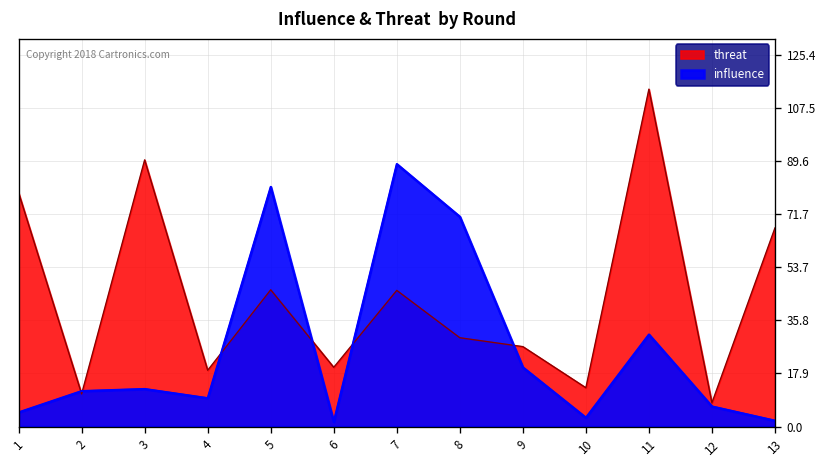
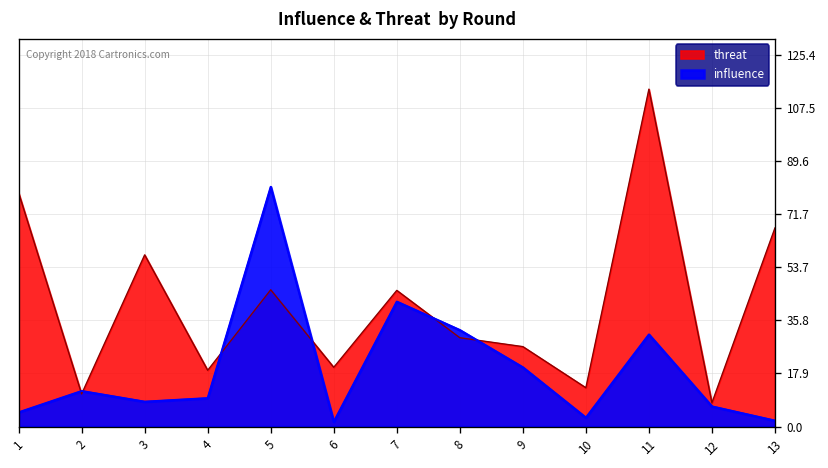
  {
    "threat": {
      "1": 79,
-     "3": 90,
+     "3": 58,
      "4": 19,
      "5": 46,
      "6": 20,
      "7": 46,
      "8": 30,
      "9": 27,
      "10": 13,
      "11": 114,
      "12": 8,
      "13": 67
    },
    "influence": {
      "1": 5,
-     "3": 13,
+     "3": 8,
      "4": 10,
      "5": 81,
      "6": 2,
-     "7": 89,
-     "8": 71,
+     "7": 42,
+     "8": 33,
      "9": 20,
      "10": 3,
      "11": 31,
      "12": 7,
      "13": 2
    }
  }
